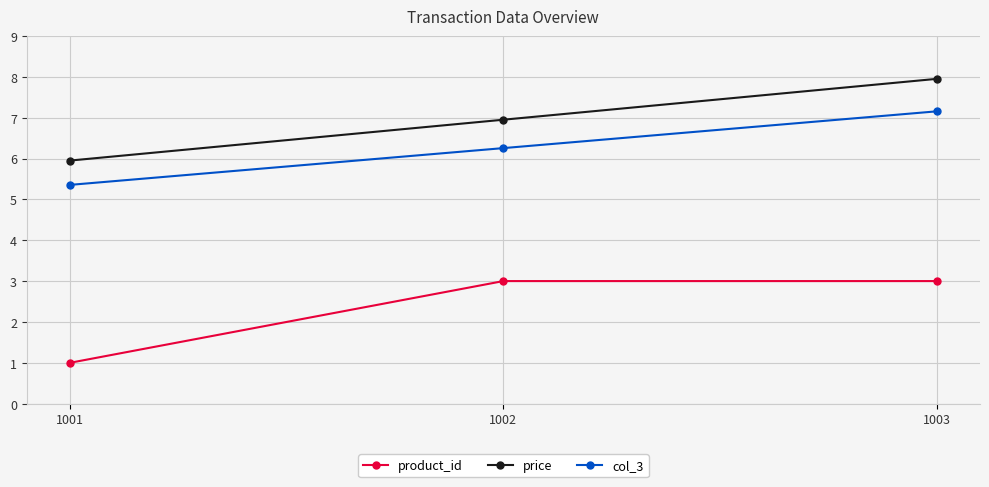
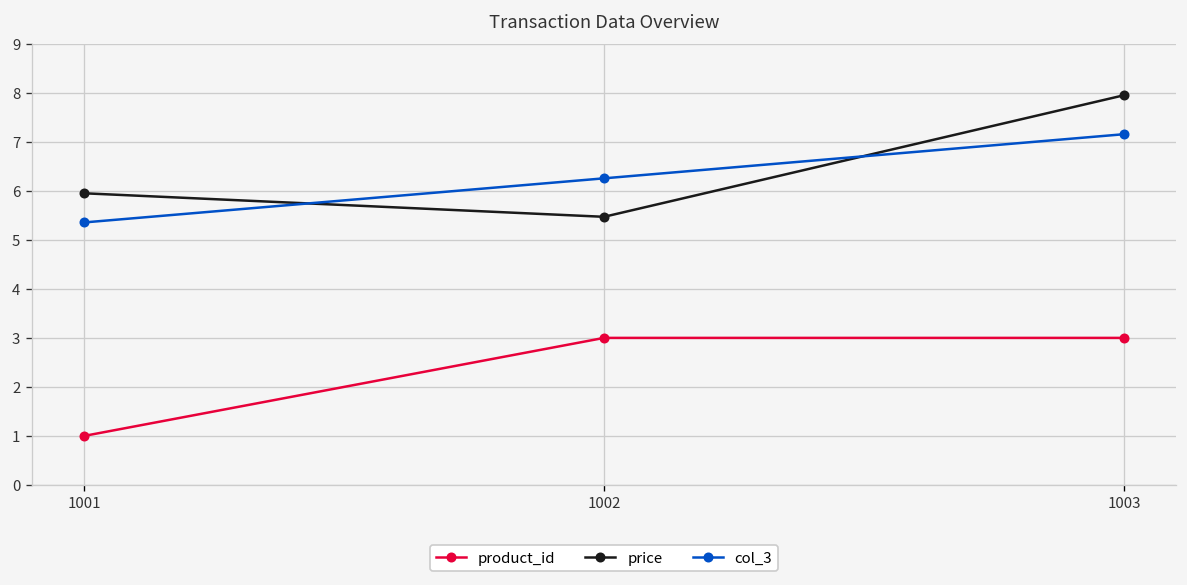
  {
    "product_id": {
      "1001": 1.0,
      "1002": 3.0,
      "1003": 3.0
    },
    "price": {
      "1001": 6.0,
-     "1002": 7.0,
+     "1002": 5.5,
      "1003": 8.0
    },
    "col_3": {
      "1001": 5.4,
      "1002": 6.3,
      "1003": 7.2
    }
  }
